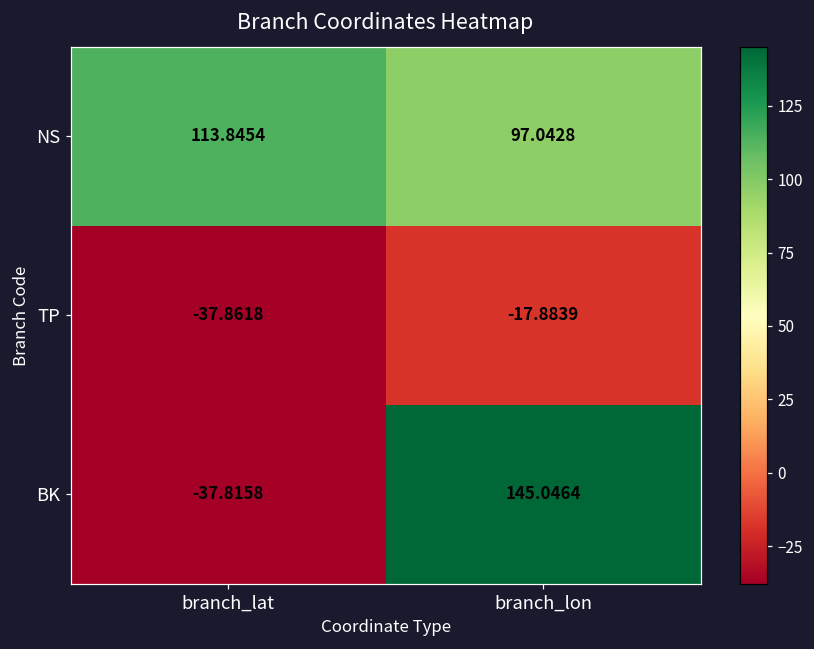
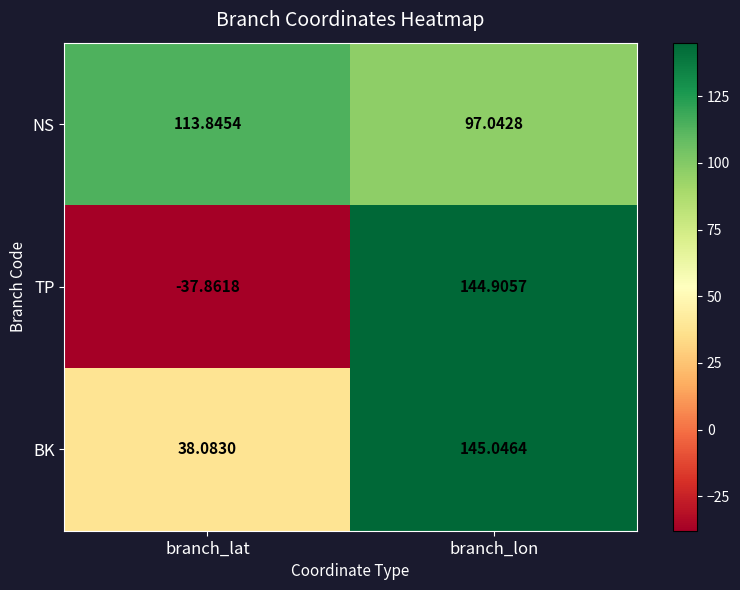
  {
    "NS": {
      "branch_lat": 113.8454,
      "branch_lon": 97.0428
    },
    "TP": {
      "branch_lat": -37.8618,
-     "branch_lon": -17.8839
+     "branch_lon": 144.9057
    },
    "BK": {
-     "branch_lat": -37.8158,
+     "branch_lat": 38.0830,
      "branch_lon": 145.0464
    }
  }
